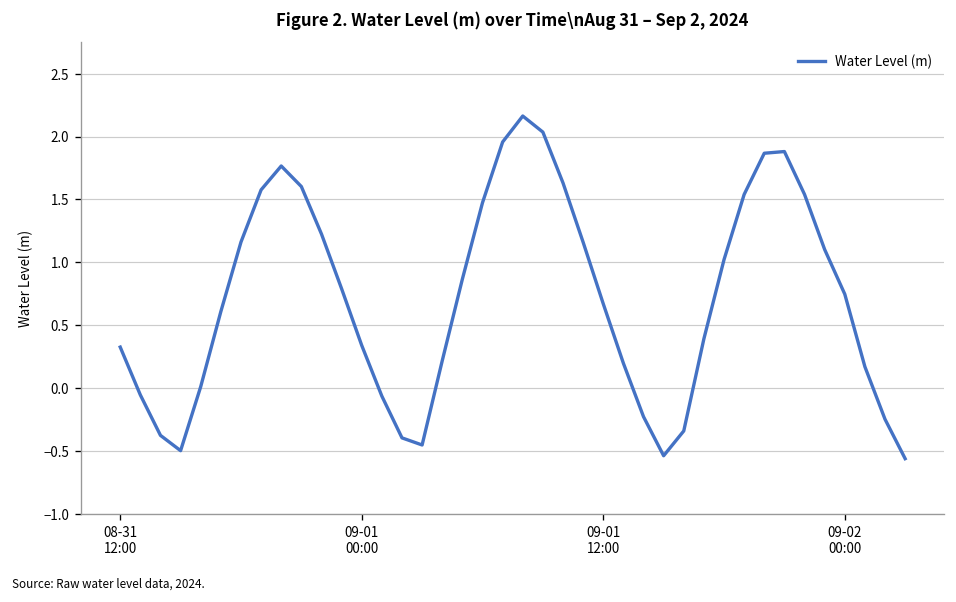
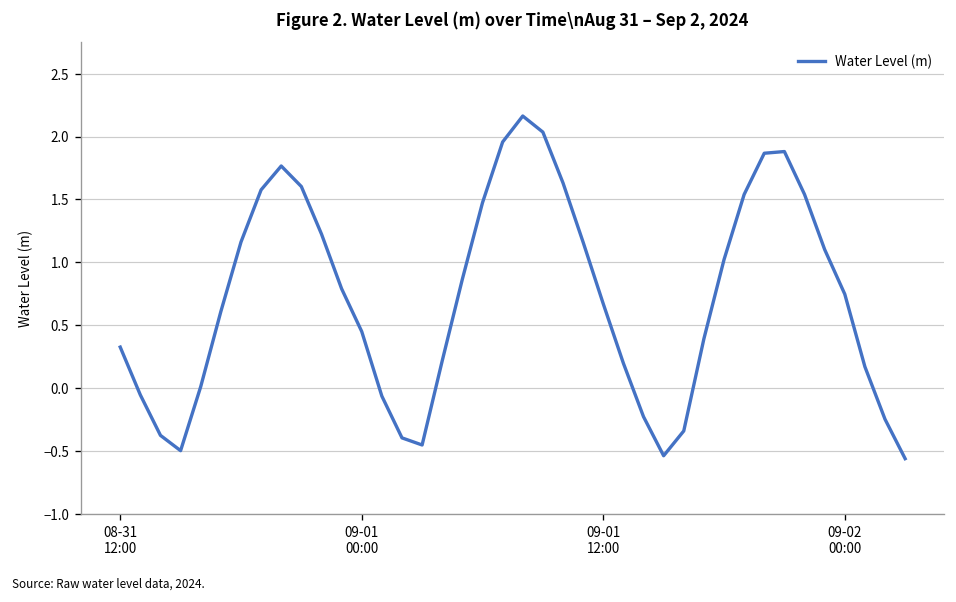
  {
    "08-31 12:00": 0.33,
-   "09-01 00:00": 0.34,
+   "09-01 00:00": 0.45,
    "09-01 12:00": 0.67,
    "09-02 00:00": 0.75
  }
